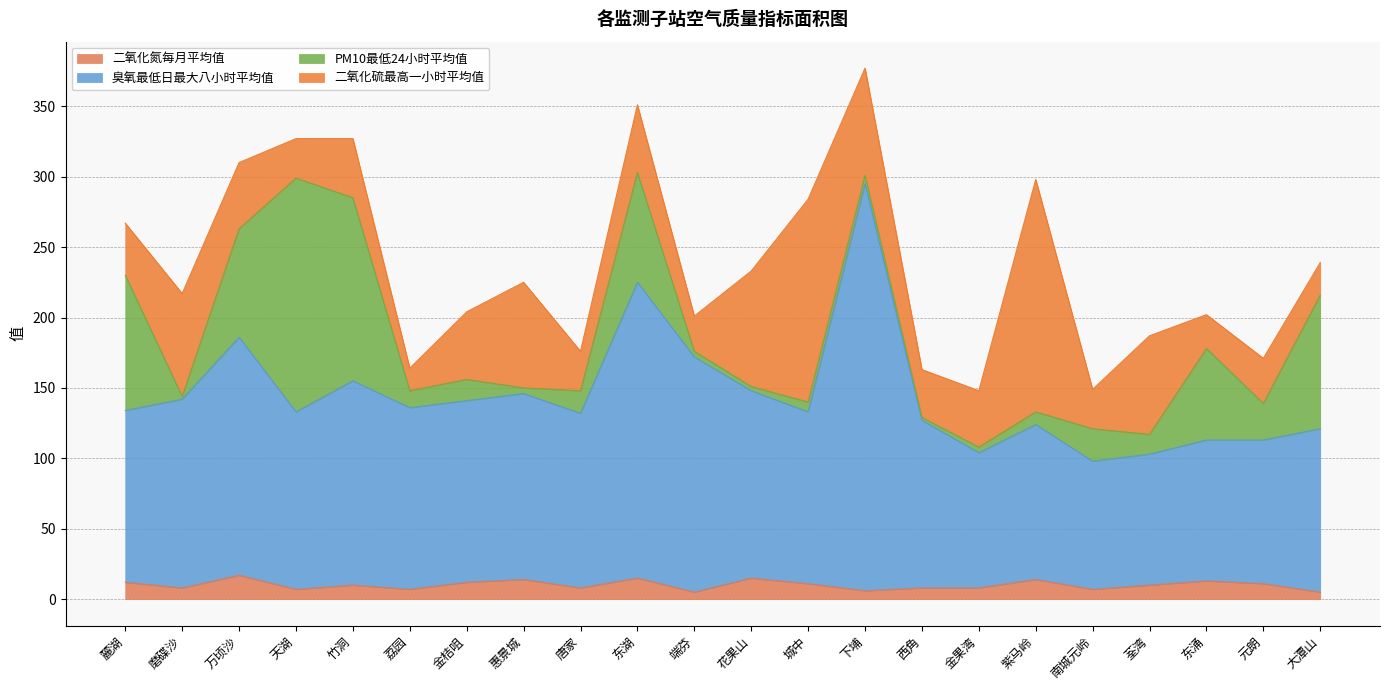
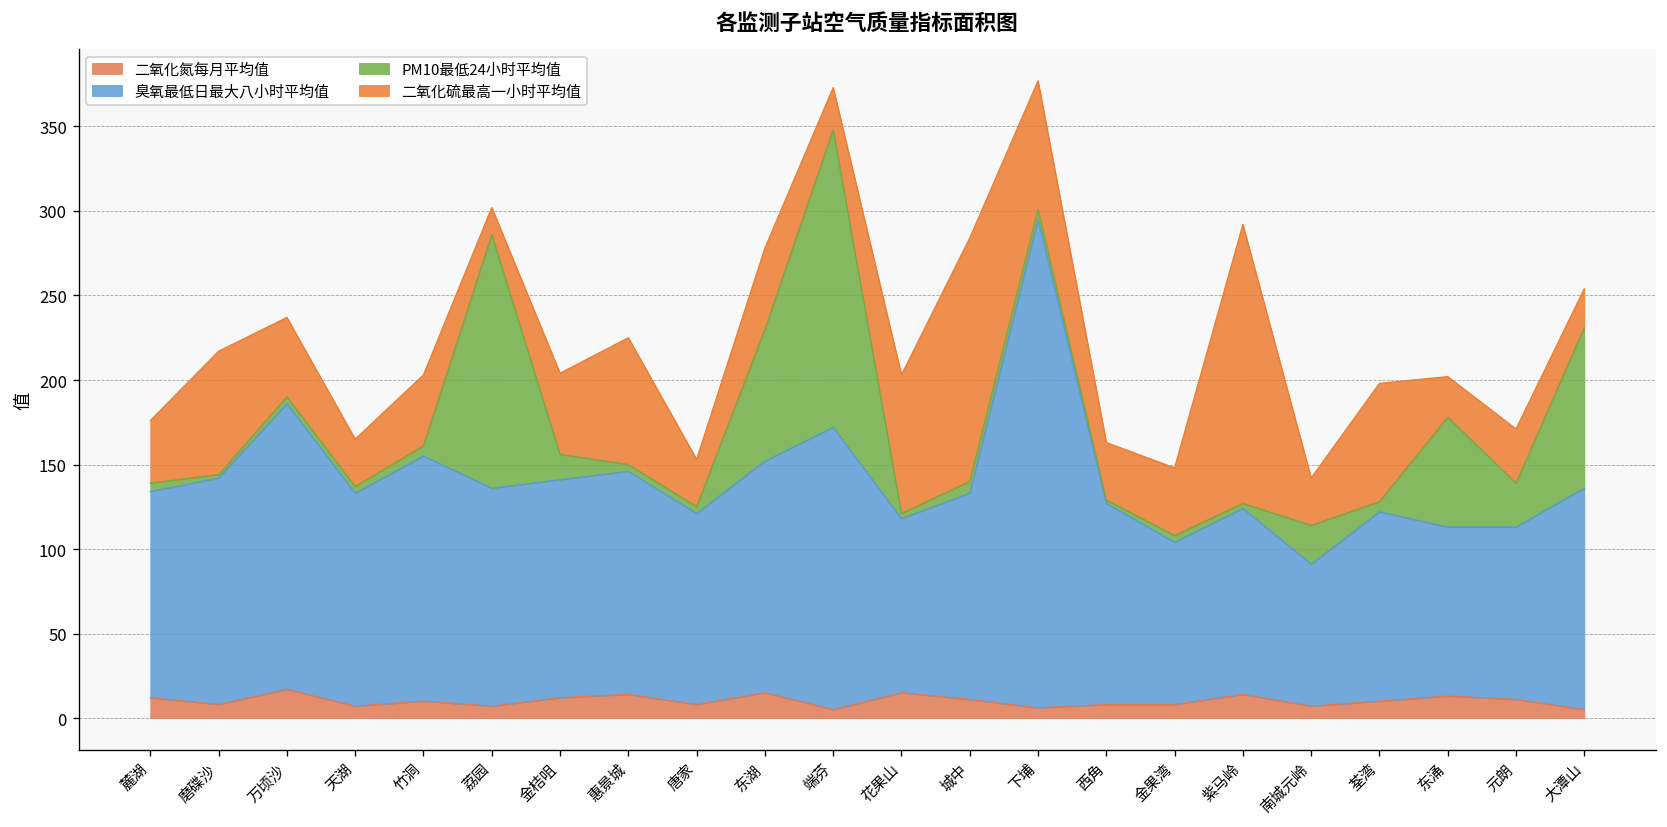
  {
    "臭氧最低日最大八小时平均值": {
      "麓湖": 122,
      "磨碟沙": 134,
      "万顷沙": 169,
      "天湖": 126,
      "竹洞": 145,
      "荔园": 129,
      "金桔咀": 129,
      "惠景城": 132,
-     "唐家": 124,
-     "东湖": 210,
+     "唐家": 113,
+     "东湖": 137,
      "端芬": 167,
-     "花果山": 133,
+     "花果山": 103,
      "城中": 122,
      "下埔": 289,
      "西角": 119,
      "金果湾": 96,
      "紫马岭": 110,
-     "南城元岭": 91,
-     "荃湾": 93,
+     "南城元岭": 84,
+     "荃湾": 112,
      "东涌": 100,
      "元朗": 102,
-     "大潭山": 116
+     "大潭山": 131
    },
    "PM10最低24小时平均值": {
-     "麓湖": 96,
+     "麓湖": 5,
      "磨碟沙": 2,
-     "万顷沙": 77,
-     "天湖": 166,
-     "竹洞": 130,
-     "荔园": 12,
+     "万顷沙": 4,
+     "天湖": 4,
+     "竹洞": 6,
+     "荔园": 150,
      "金桔咀": 15,
      "惠景城": 4,
-     "唐家": 16,
+     "唐家": 4,
      "东湖": 78,
-     "端芬": 4,
+     "端芬": 176,
      "花果山": 3,
      "城中": 7,
      "下埔": 6,
      "西角": 2,
      "金果湾": 4,
-     "紫马岭": 9,
+     "紫马岭": 3,
      "南城元岭": 23,
-     "荃湾": 14,
+     "荃湾": 6,
      "东涌": 65,
      "元朗": 26,
      "大潭山": 95
    }
  }
